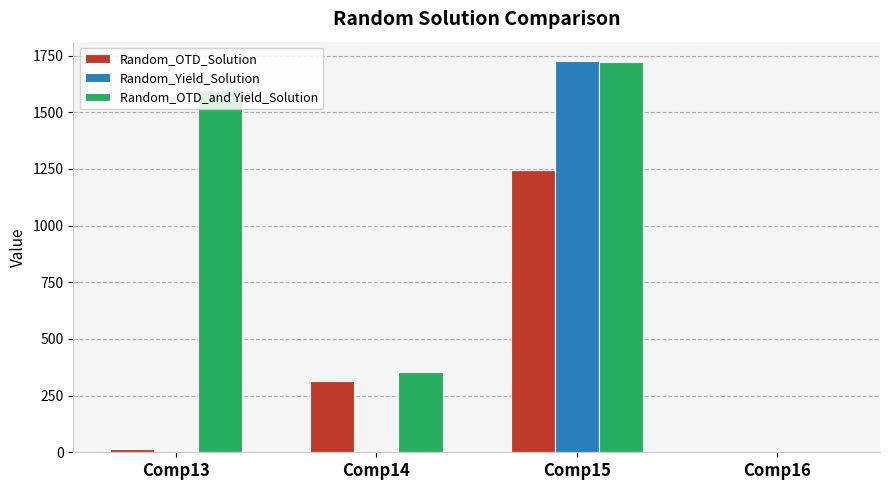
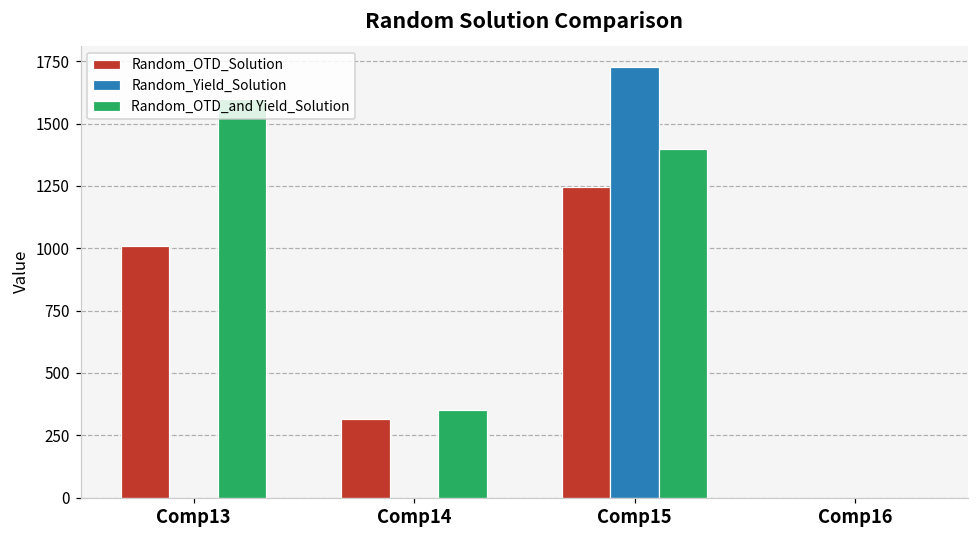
  {
    "Random_OTD_Solution": {
-     "Comp13": 10,
+     "Comp13": 1010,
      "Comp14": 320,
      "Comp15": 1240,
      "Comp16": 0
    },
    "Random_Yield_Solution": {
      "Comp13": 0,
      "Comp14": 0,
      "Comp15": 1730,
      "Comp16": 0
    },
    "Random_OTD_and Yield_Solution": {
      "Comp14": 350,
-     "Comp15": 1720,
+     "Comp15": 1400,
      "Comp16": 0
    }
  }
